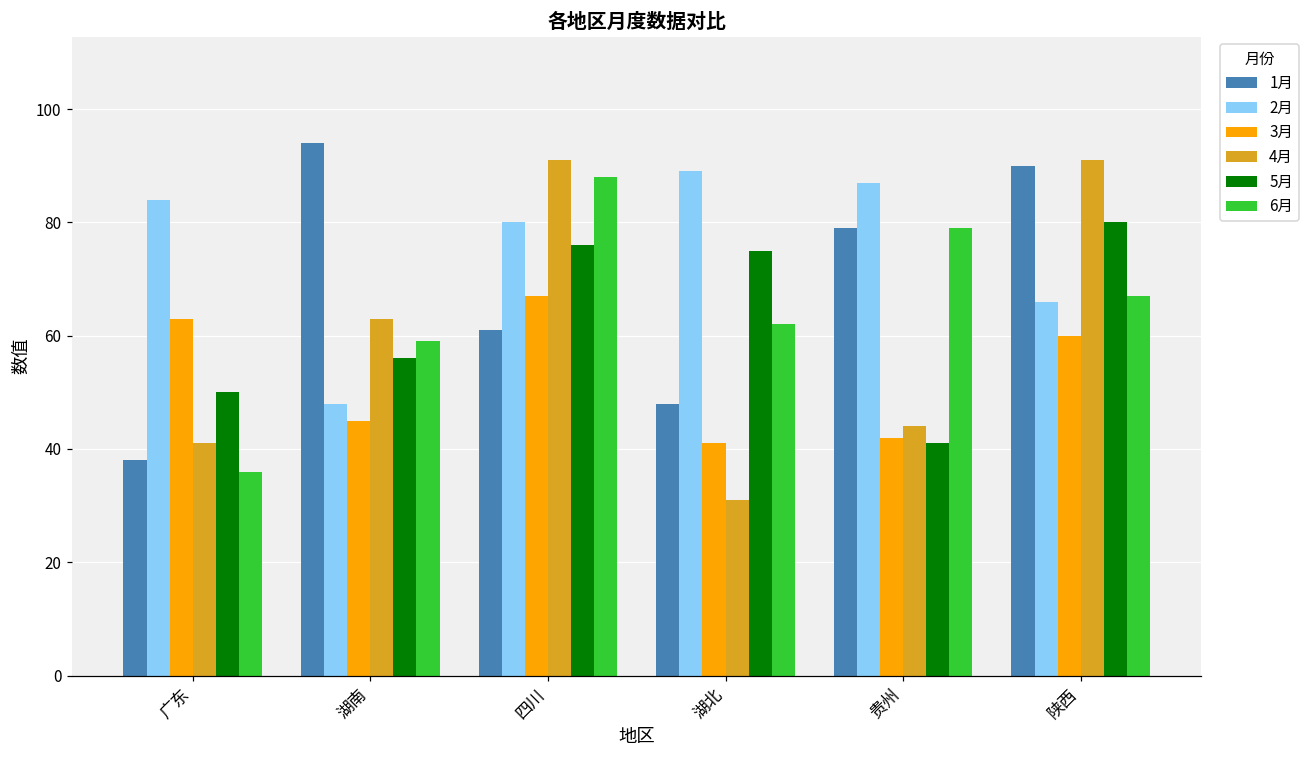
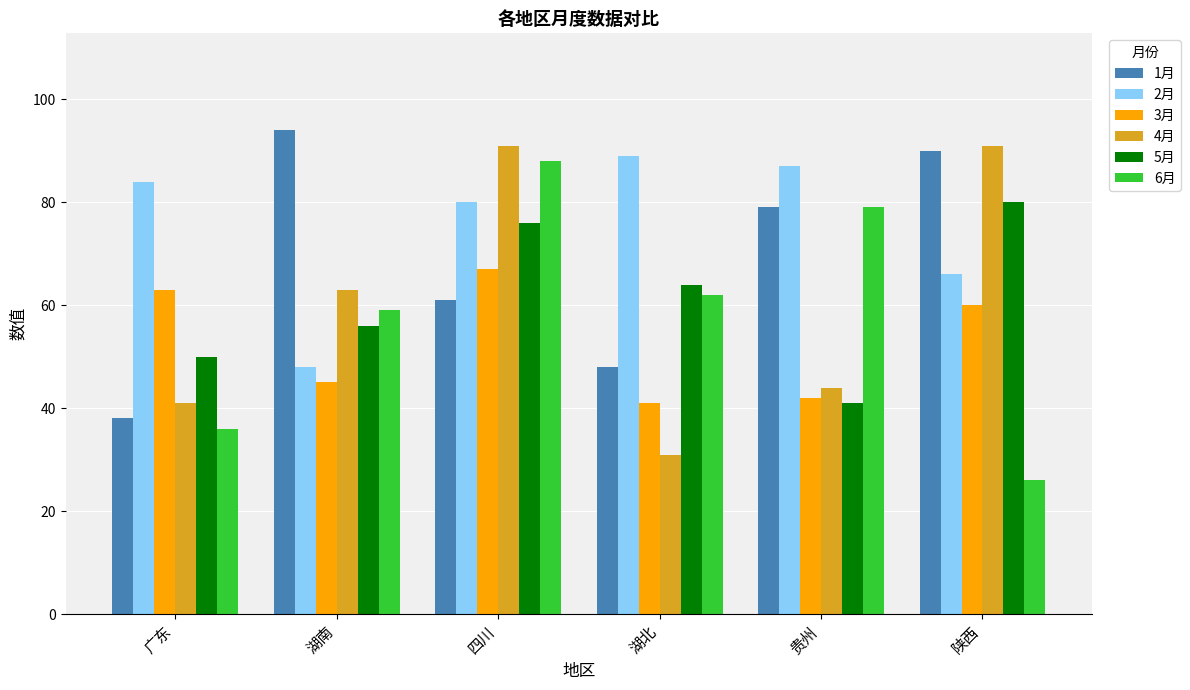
  {
    "1月": {
      "广东": 38,
      "湖南": 94,
      "四川": 61,
      "湖北": 48,
      "贵州": 79,
      "陕西": 90
    },
    "2月": {
      "广东": 84,
      "湖南": 48,
      "四川": 80,
      "湖北": 89,
      "贵州": 87,
      "陕西": 66
    },
    "5月": {
      "广东": 50,
      "湖南": 56,
      "四川": 76,
-     "湖北": 75,
+     "湖北": 64,
      "贵州": 41,
      "陕西": 80
    },
    "6月": {
      "广东": 36,
      "湖南": 59,
      "四川": 88,
      "湖北": 62,
      "贵州": 79,
-     "陕西": 67
+     "陕西": 26
    }
  }
